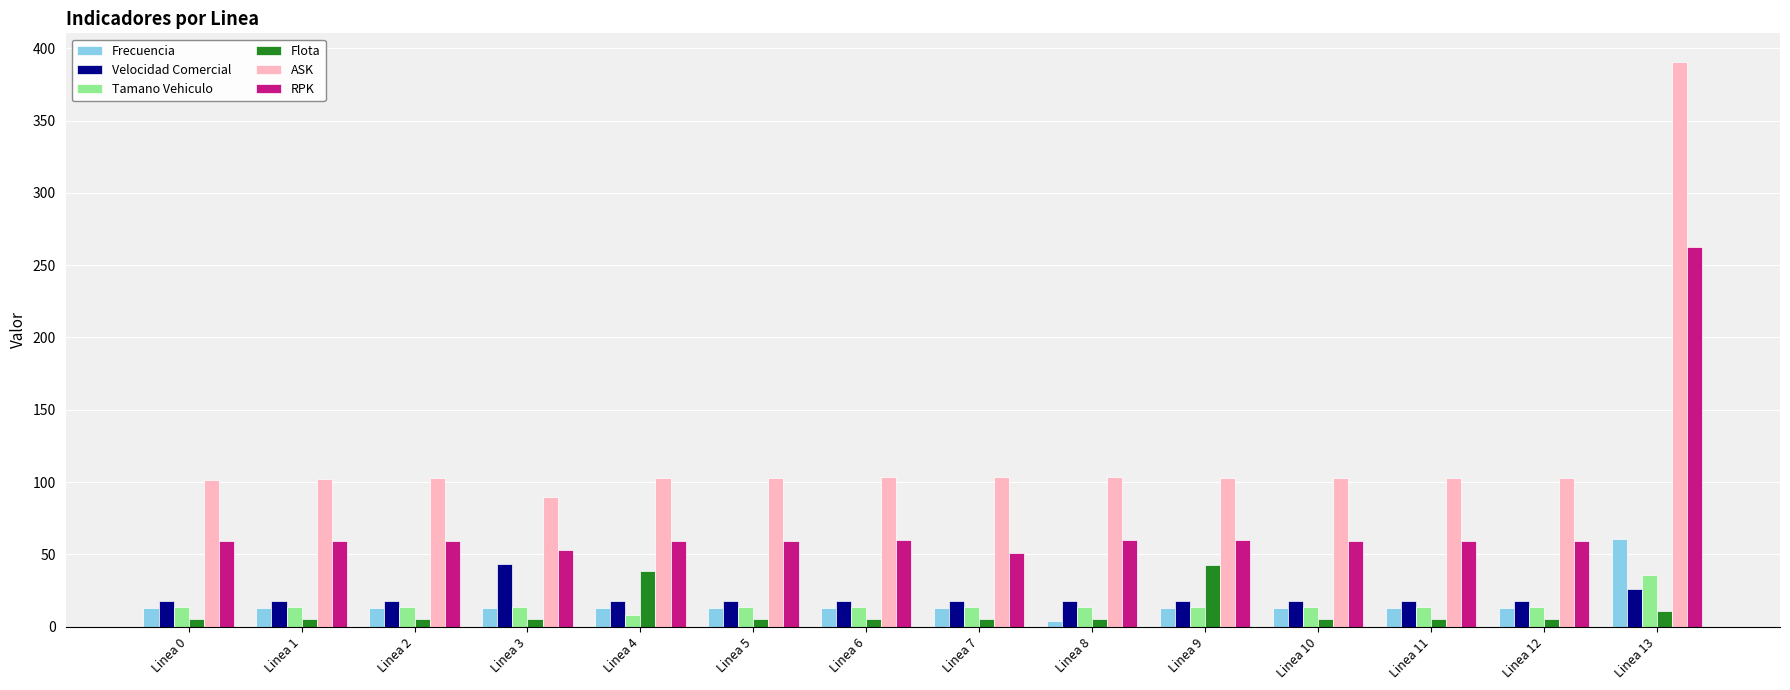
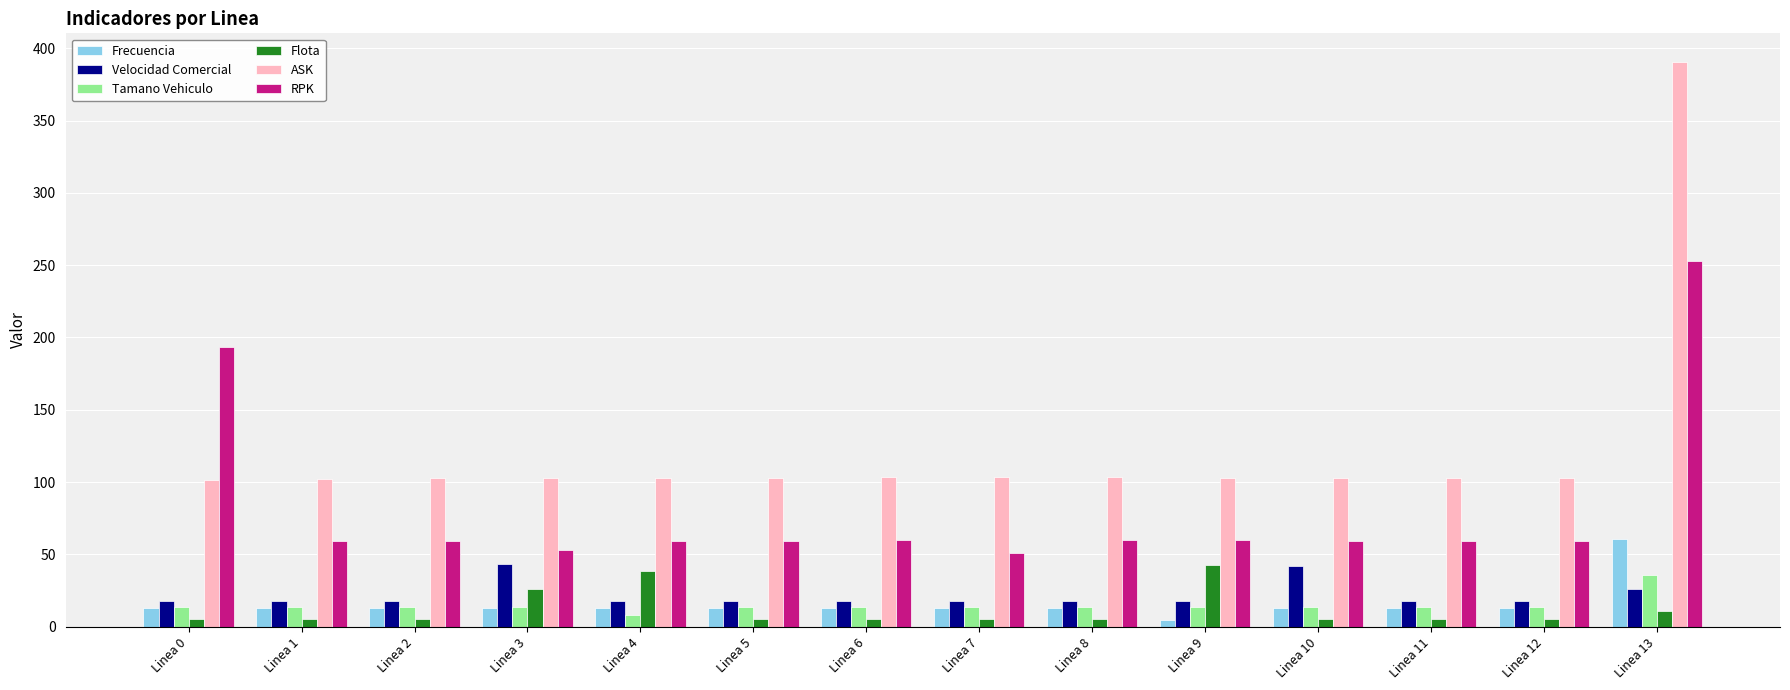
  {
    "Frecuencia": {
      "Linea 0": 13,
      "Linea 1": 13,
      "Linea 2": 13,
      "Linea 3": 13,
      "Linea 4": 13,
      "Linea 5": 13,
      "Linea 6": 13,
      "Linea 7": 13,
-     "Linea 8": 4,
-     "Linea 9": 13,
+     "Linea 8": 13,
+     "Linea 9": 5,
      "Linea 10": 13,
      "Linea 11": 13,
      "Linea 12": 13,
      "Linea 13": 61
    },
    "Velocidad Comercial": {
      "Linea 0": 18,
      "Linea 1": 18,
      "Linea 2": 18,
      "Linea 3": 44,
      "Linea 4": 18,
      "Linea 5": 18,
      "Linea 6": 18,
      "Linea 7": 18,
      "Linea 8": 18,
      "Linea 9": 18,
-     "Linea 10": 18,
+     "Linea 10": 42,
      "Linea 11": 18,
      "Linea 12": 18,
      "Linea 13": 26
    },
    "Tamano Vehiculo": {
      "Linea 0": 14,
      "Linea 1": 14,
      "Linea 2": 14,
      "Linea 3": 14,
      "Linea 4": 8,
      "Linea 5": 14,
      "Linea 6": 14,
      "Linea 7": 14,
      "Linea 8": 14,
      "Linea 9": 14,
      "Linea 10": 14,
      "Linea 11": 14,
      "Linea 12": 14,
      "Linea 13": 36
    },
    "Flota": {
      "Linea 0": 5,
      "Linea 1": 5,
      "Linea 2": 5,
-     "Linea 3": 5,
+     "Linea 3": 26,
      "Linea 4": 39,
      "Linea 5": 5,
      "Linea 6": 5,
      "Linea 7": 5,
      "Linea 8": 5,
      "Linea 9": 43,
      "Linea 10": 5,
      "Linea 11": 5,
      "Linea 12": 5,
      "Linea 13": 11
    },
    "ASK": {
      "Linea 0": 102,
      "Linea 1": 102,
      "Linea 2": 103,
-     "Linea 3": 89,
+     "Linea 3": 103,
      "Linea 4": 103,
      "Linea 5": 103,
      "Linea 6": 103,
      "Linea 7": 103,
      "Linea 8": 103,
      "Linea 9": 103,
      "Linea 10": 103,
      "Linea 11": 103,
      "Linea 12": 103,
      "Linea 13": 391
    },
    "RPK": {
-     "Linea 0": 59,
+     "Linea 0": 194,
      "Linea 1": 59,
      "Linea 2": 59,
      "Linea 3": 53,
      "Linea 4": 60,
      "Linea 5": 60,
      "Linea 6": 60,
      "Linea 7": 51,
      "Linea 8": 60,
      "Linea 9": 60,
      "Linea 10": 60,
      "Linea 11": 60,
      "Linea 12": 60,
-     "Linea 13": 263
+     "Linea 13": 253
    }
  }
